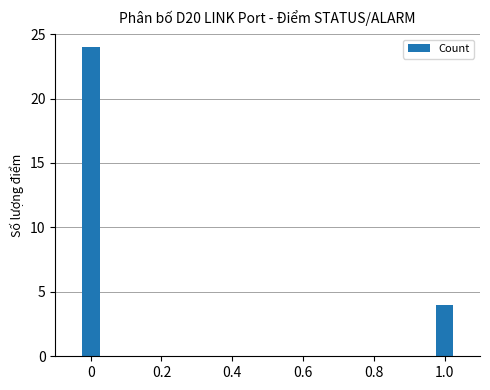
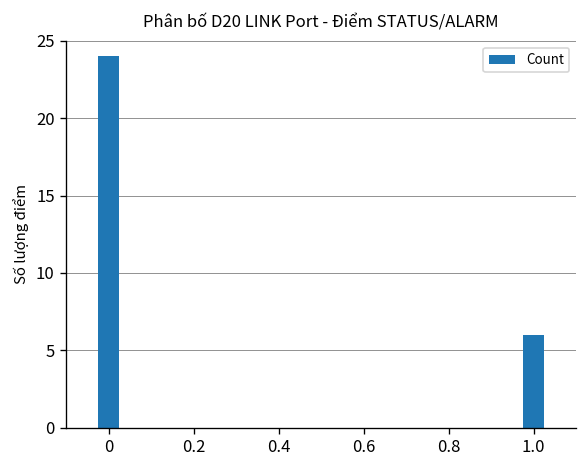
  {
    "0": 24,
-   "1.0": 4
+   "1.0": 6
  }
